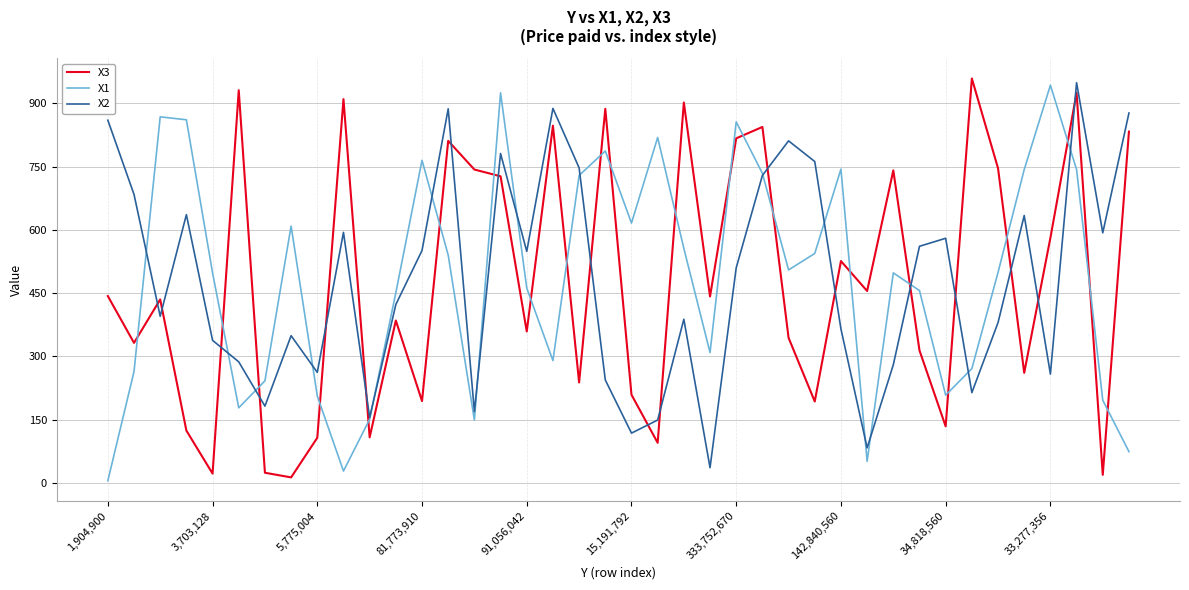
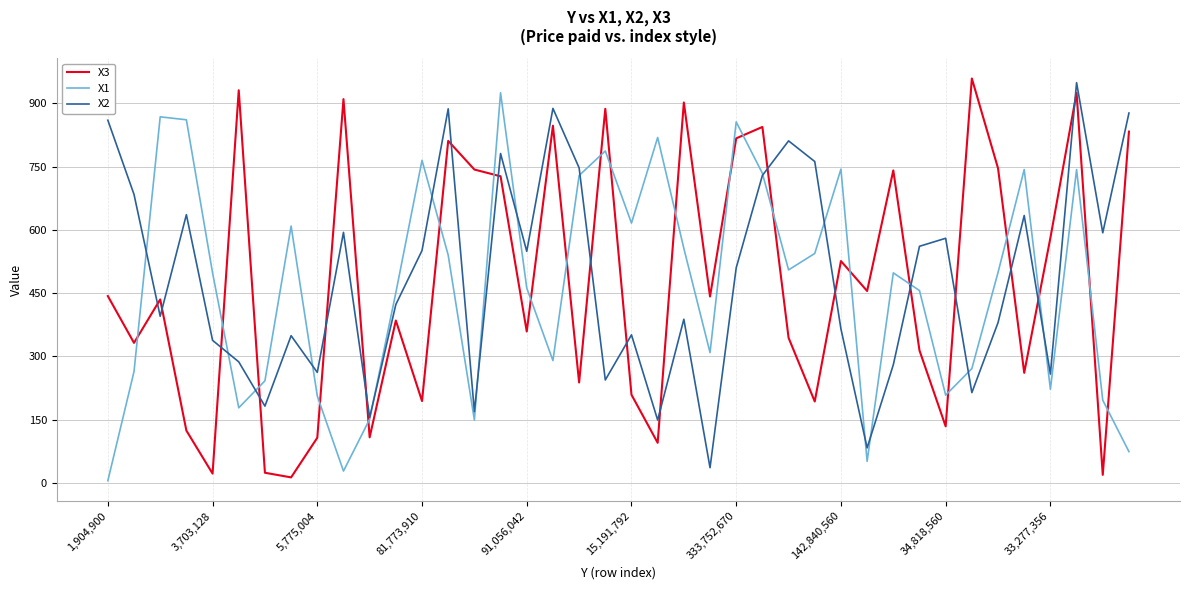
  {
    "X3": {
      "1,904,900": 440,
      "3,703,128": 20,
      "5,775,004": 110,
      "81,773,910": 190,
      "91,056,042": 360,
      "15,191,792": 210,
      "333,752,670": 820,
      "142,840,560": 530,
      "34,818,560": 130,
      "33,277,356": 580
    },
    "X1": {
      "1,904,900": 10,
      "3,703,128": 500,
      "5,775,004": 210,
      "81,773,910": 770,
      "91,056,042": 460,
      "15,191,792": 620,
      "333,752,670": 860,
      "142,840,560": 740,
      "34,818,560": 210,
-     "33,277,356": 940
+     "33,277,356": 220
    },
    "X2": {
      "1,904,900": 860,
      "3,703,128": 340,
      "5,775,004": 260,
      "81,773,910": 550,
      "91,056,042": 550,
-     "15,191,792": 120,
+     "15,191,792": 350,
      "333,752,670": 510,
      "142,840,560": 370,
      "34,818,560": 580,
      "33,277,356": 260
    }
  }
